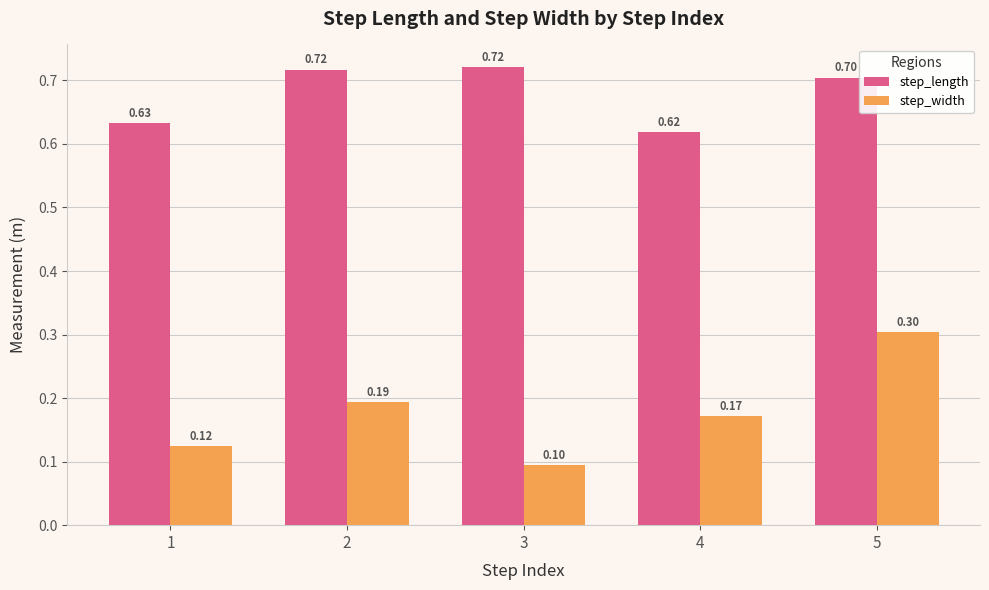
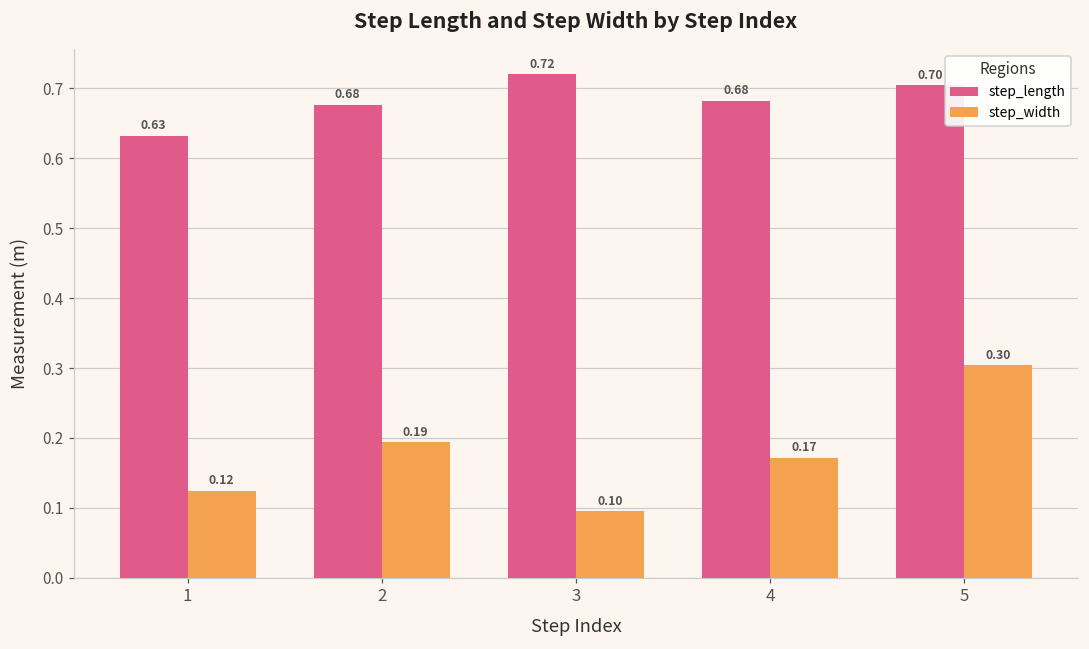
  {
    "step_length": {
      "1": 0.63,
-     "2": 0.72,
+     "2": 0.68,
      "3": 0.72,
-     "4": 0.62,
+     "4": 0.68,
      "5": 0.70
    },
    "step_width": {
      "1": 0.12,
      "2": 0.19,
      "3": 0.10,
      "4": 0.17,
      "5": 0.30
    }
  }
